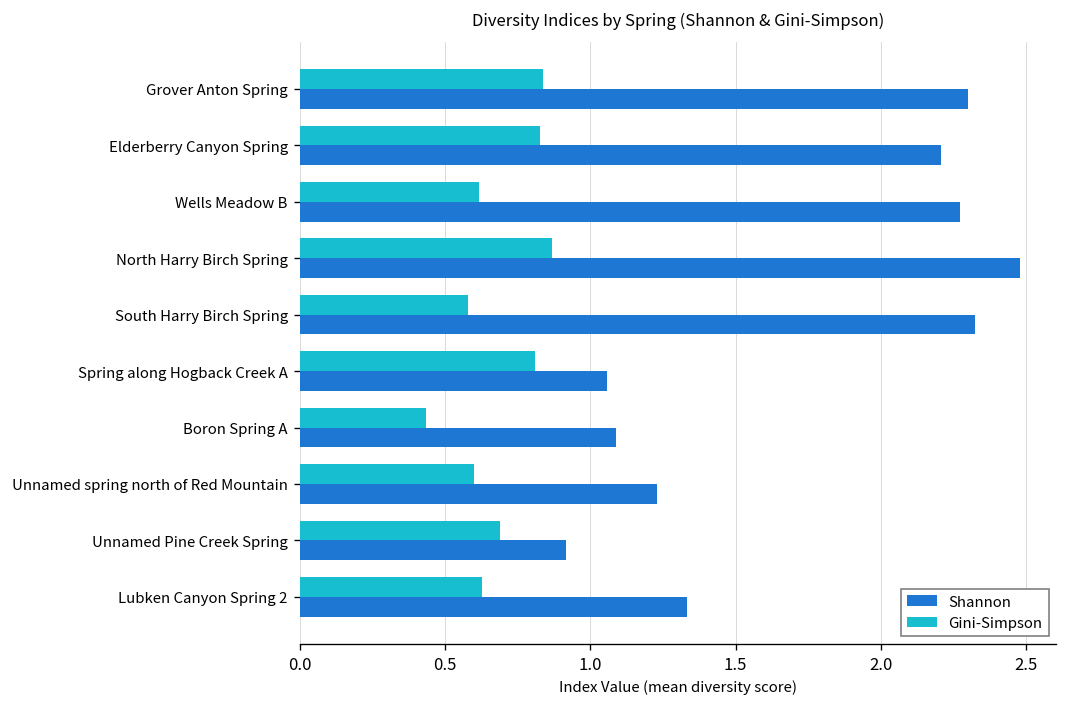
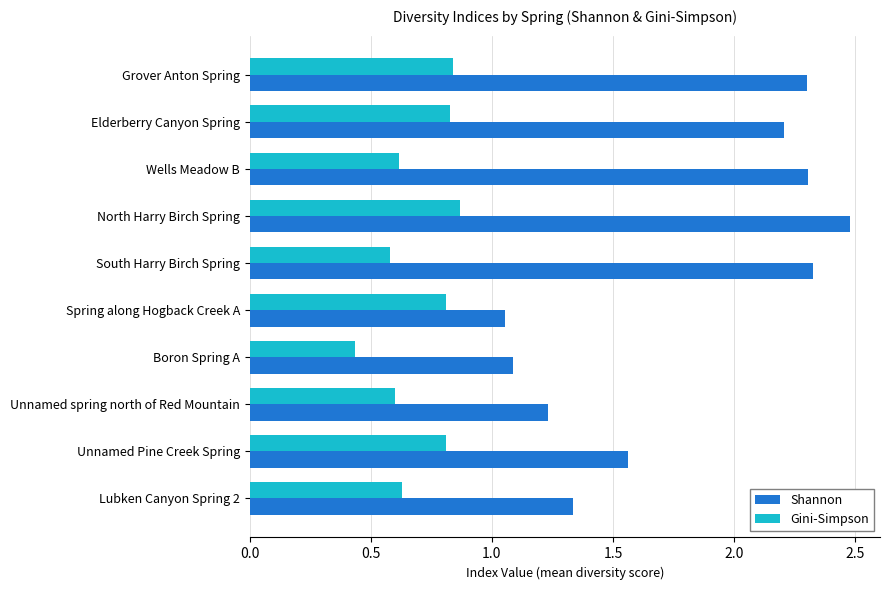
  {
    "Shannon": {
      "Grover Anton Spring": 2.30,
      "Elderberry Canyon Spring": 2.21,
-     "Wells Meadow B": 2.27,
+     "Wells Meadow B": 2.31,
      "North Harry Birch Spring": 2.48,
      "South Harry Birch Spring": 2.32,
      "Spring along Hogback Creek A": 1.06,
      "Boron Spring A": 1.09,
      "Unnamed spring north of Red Mountain": 1.23,
-     "Unnamed Pine Creek Spring": 0.92,
+     "Unnamed Pine Creek Spring": 1.56,
      "Lubken Canyon Spring 2": 1.33
    },
    "Gini-Simpson": {
      "Grover Anton Spring": 0.84,
      "Elderberry Canyon Spring": 0.83,
      "Wells Meadow B": 0.62,
      "North Harry Birch Spring": 0.87,
      "South Harry Birch Spring": 0.58,
      "Spring along Hogback Creek A": 0.81,
      "Boron Spring A": 0.43,
      "Unnamed spring north of Red Mountain": 0.60,
-     "Unnamed Pine Creek Spring": 0.69,
+     "Unnamed Pine Creek Spring": 0.81,
      "Lubken Canyon Spring 2": 0.63
    }
  }
